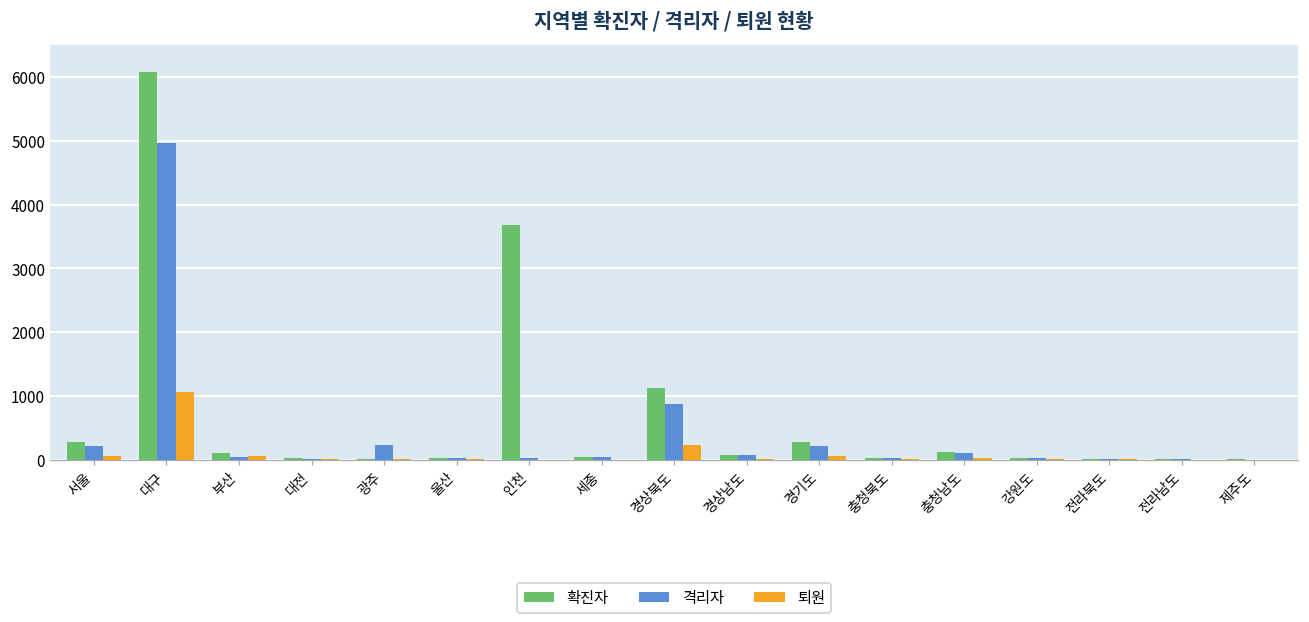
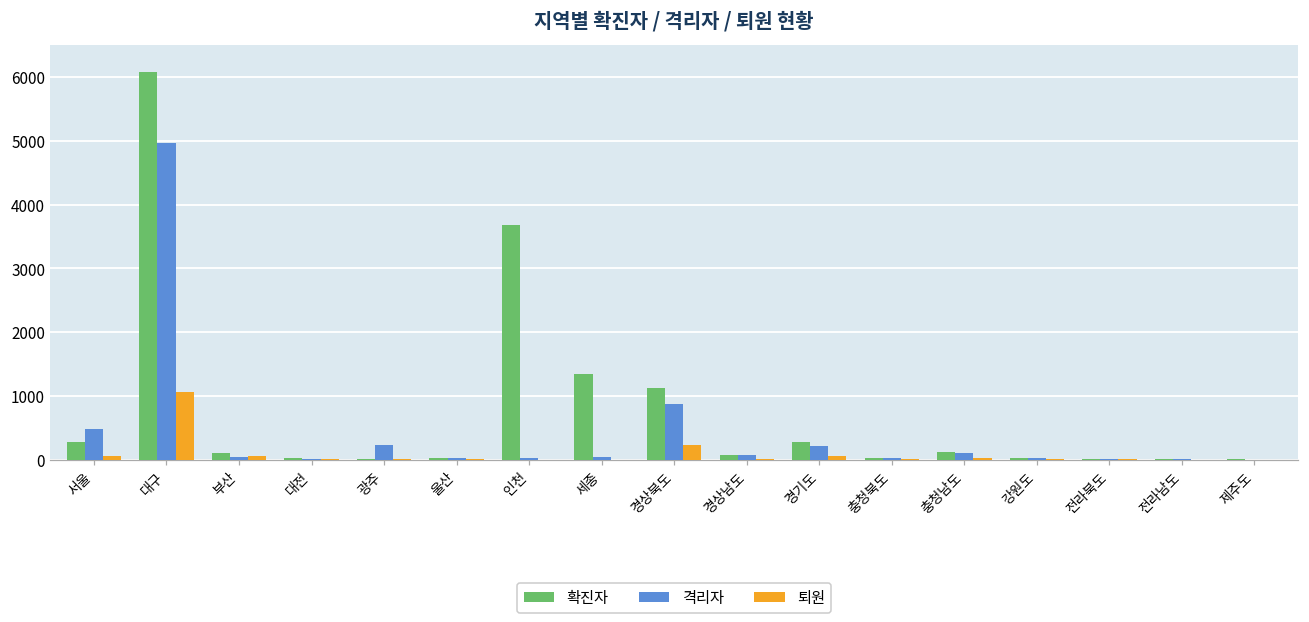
  {
    "확진자": {
      "서울": 300,
      "대구": 6100,
      "부산": 100,
      "인천": 3700,
-     "세종": 0,
+     "세종": 1300,
      "경상북도": 1100,
      "경상남도": 100,
      "경기도": 300,
      "충청남도": 100
    },
    "격리자": {
-     "서울": 200,
+     "서울": 500,
      "대구": 5000,
      "부산": 0,
      "광주": 200,
      "경상북도": 900,
      "경상남도": 100,
      "경기도": 200,
      "충청남도": 100
    },
    "퇴원": {
      "서울": 100,
      "대구": 1100,
      "부산": 100,
      "세종": 0,
      "경상북도": 200,
      "경기도": 100
    }
  }
